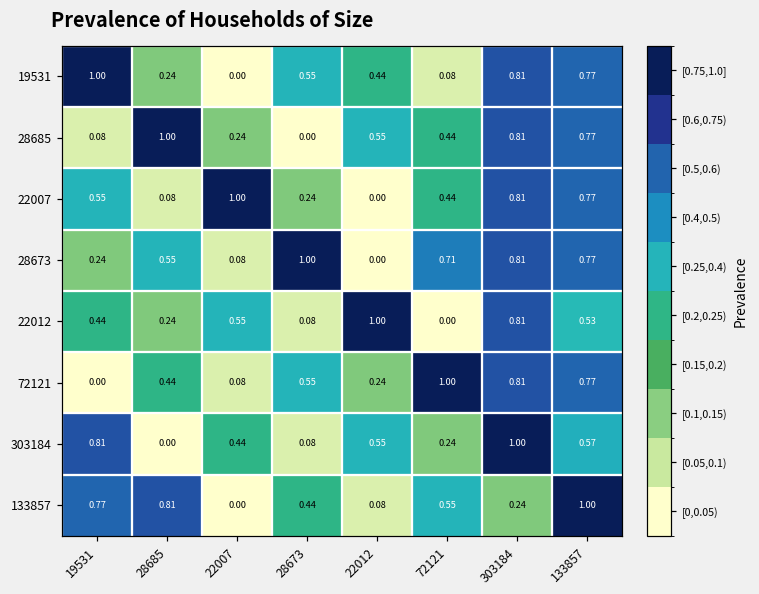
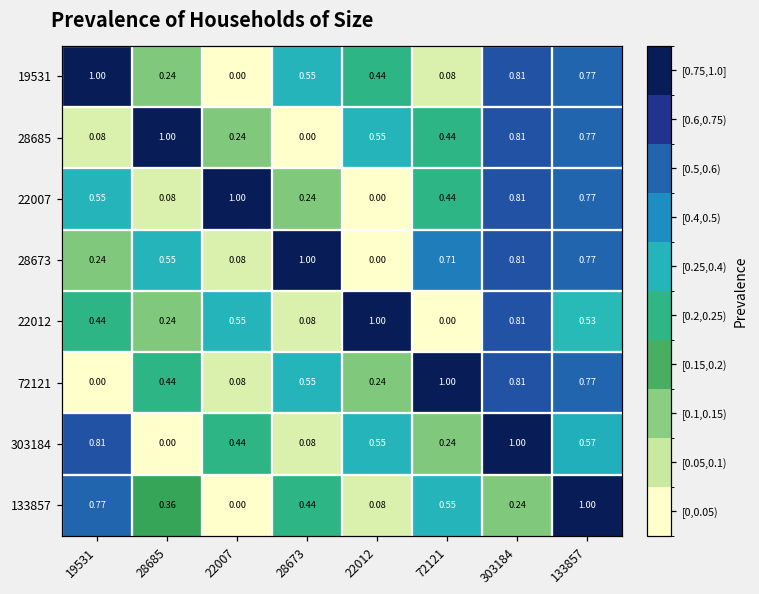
  {
    "19531": {
      "19531": 1.00,
      "28685": 0.24,
      "22007": 0.00,
      "28673": 0.55,
      "22012": 0.44,
      "72121": 0.08,
      "303184": 0.81,
      "133857": 0.77
    },
    "28685": {
      "19531": 0.08,
      "28685": 1.00,
      "22007": 0.24,
      "28673": 0.00,
      "22012": 0.55,
      "72121": 0.44,
      "303184": 0.81,
      "133857": 0.77
    },
    "22007": {
      "19531": 0.55,
      "28685": 0.08,
      "22007": 1.00,
      "28673": 0.24,
      "22012": 0.00,
      "72121": 0.44,
      "303184": 0.81,
      "133857": 0.77
    },
    "28673": {
      "19531": 0.24,
      "28685": 0.55,
      "22007": 0.08,
      "28673": 1.00,
      "22012": 0.00,
      "72121": 0.71,
      "303184": 0.81,
      "133857": 0.77
    },
    "22012": {
      "19531": 0.44,
      "28685": 0.24,
      "22007": 0.55,
      "28673": 0.08,
      "22012": 1.00,
      "72121": 0.00,
      "303184": 0.81,
      "133857": 0.53
    },
    "72121": {
      "19531": 0.00,
      "28685": 0.44,
      "22007": 0.08,
      "28673": 0.55,
      "22012": 0.24,
      "72121": 1.00,
      "303184": 0.81,
      "133857": 0.77
    },
    "303184": {
      "19531": 0.81,
      "28685": 0.00,
      "22007": 0.44,
      "28673": 0.08,
      "22012": 0.55,
      "72121": 0.24,
      "303184": 1.00,
      "133857": 0.57
    },
    "133857": {
      "19531": 0.77,
-     "28685": 0.81,
+     "28685": 0.36,
      "22007": 0.00,
      "28673": 0.44,
      "22012": 0.08,
      "72121": 0.55,
      "303184": 0.24,
      "133857": 1.00
    }
  }
